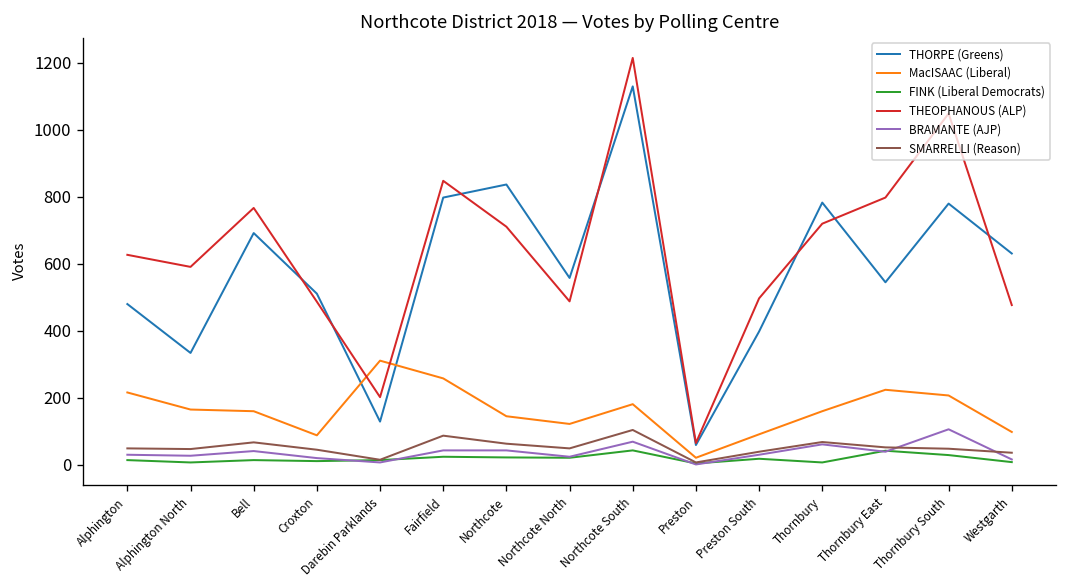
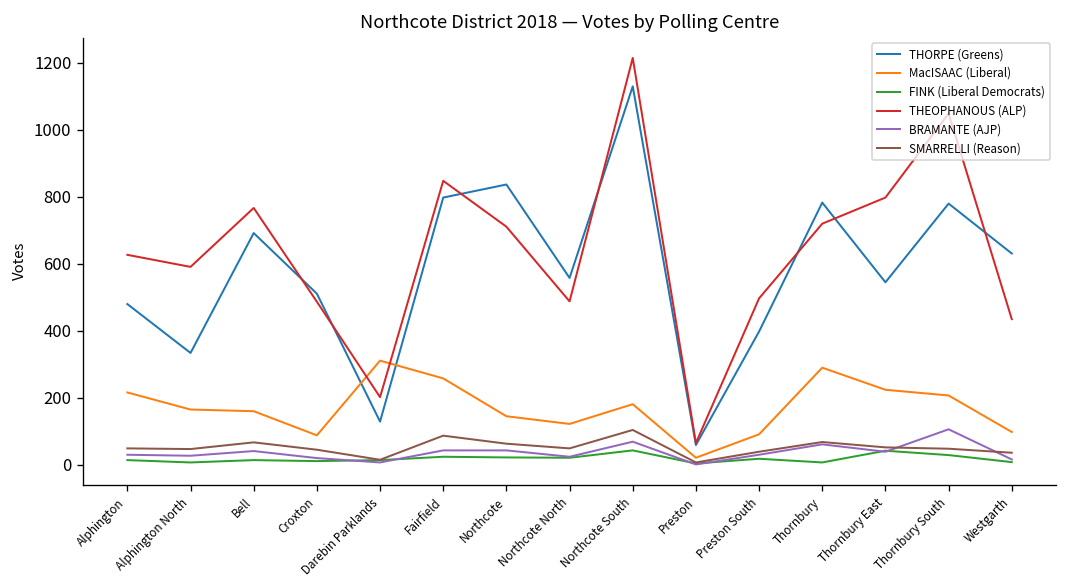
  {
    "THORPE (Greens)": {
      "Alphington": 480,
      "Alphington North": 330,
      "Bell": 690,
      "Croxton": 510,
      "Darebin Parklands": 130,
      "Fairfield": 800,
      "Northcote": 840,
      "Northcote North": 560,
      "Northcote South": 1130,
      "Preston South": 400,
      "Thornbury": 780,
      "Thornbury East": 550,
      "Thornbury South": 780,
      "Westgarth": 630
    },
    "MacISAAC (Liberal)": {
      "Alphington": 220,
      "Alphington North": 170,
      "Bell": 160,
      "Croxton": 90,
      "Darebin Parklands": 310,
      "Fairfield": 260,
      "Northcote": 150,
      "Northcote North": 120,
      "Northcote South": 180,
      "Preston": 20,
      "Preston South": 90,
-     "Thornbury": 160,
+     "Thornbury": 290,
      "Thornbury East": 220,
      "Thornbury South": 210,
      "Westgarth": 100
    },
    "FINK (Liberal Democrats)": {
      "Alphington": 10,
      "Alphington North": 10,
      "Bell": 10,
      "Croxton": 10,
      "Fairfield": 20,
      "Northcote": 20,
      "Northcote South": 40,
      "Preston South": 20,
      "Thornbury": 10,
      "Thornbury South": 30
    },
    "THEOPHANOUS (ALP)": {
      "Alphington": 630,
      "Alphington North": 590,
      "Bell": 770,
      "Croxton": 490,
      "Darebin Parklands": 200,
      "Fairfield": 850,
      "Northcote": 710,
      "Northcote North": 490,
      "Northcote South": 1220,
      "Preston South": 500,
      "Thornbury": 720,
      "Thornbury East": 800,
-     "Westgarth": 480
+     "Westgarth": 440
    },
    "BRAMANTE (AJP)": {
      "Alphington": 30,
      "Alphington North": 30,
      "Bell": 40,
      "Croxton": 20,
      "Fairfield": 40,
      "Northcote": 40,
      "Northcote South": 70,
      "Preston South": 30,
      "Thornbury South": 110
    },
    "SMARRELLI (Reason)": {
      "Alphington": 50,
      "Alphington North": 50,
      "Bell": 70,
      "Croxton": 50,
      "Fairfield": 90,
      "Northcote": 60,
      "Northcote North": 50,
      "Northcote South": 100,
      "Preston South": 40,
      "Thornbury East": 50,
      "Thornbury South": 50,
      "Westgarth": 40
    }
  }
